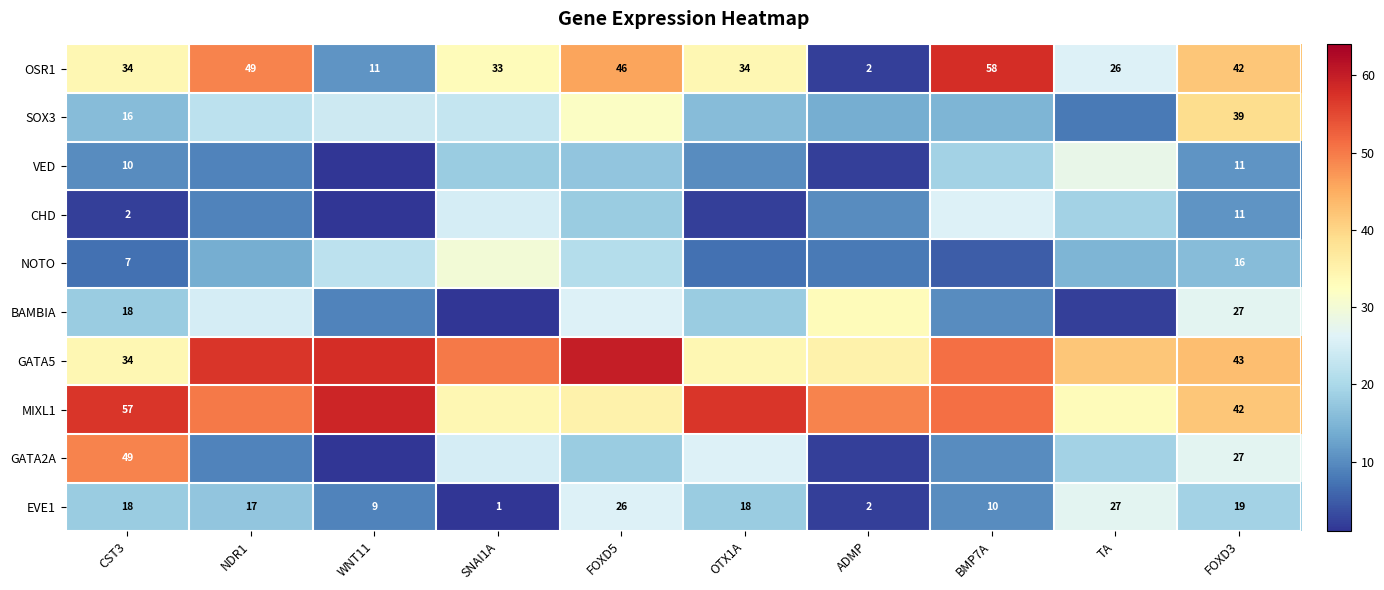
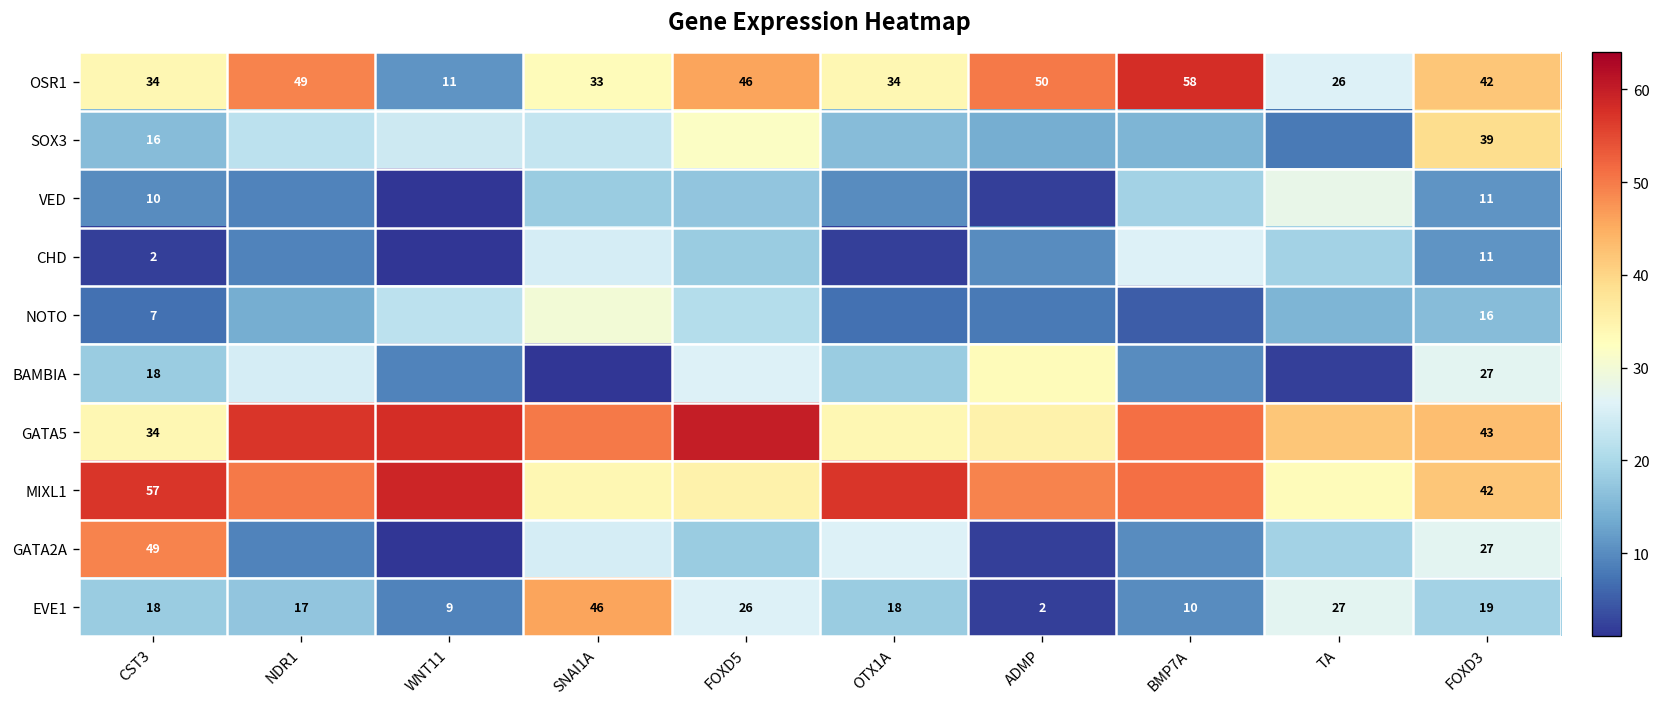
  {
    "OSR1": {
      "CST3": 34,
      "NDR1": 49,
      "WNT11": 11,
      "SNAI1A": 33,
      "FOXD5": 46,
      "OTX1A": 34,
-     "ADMP": 2,
+     "ADMP": 50,
      "BMP7A": 58,
      "TA": 26,
      "FOXD3": 42
    },
    "SOX3": {
      "CST3": 16,
      "FOXD3": 39
    },
    "VED": {
      "CST3": 10,
      "FOXD3": 11
    },
    "CHD": {
      "CST3": 2,
      "FOXD3": 11
    },
    "NOTO": {
      "CST3": 7,
      "FOXD3": 16
    },
    "BAMBIA": {
      "CST3": 18,
      "FOXD3": 27
    },
    "GATA5": {
      "CST3": 34,
      "FOXD3": 43
    },
    "MIXL1": {
      "CST3": 57,
      "FOXD3": 42
    },
    "GATA2A": {
      "CST3": 49,
      "FOXD3": 27
    },
    "EVE1": {
      "CST3": 18,
      "NDR1": 17,
      "WNT11": 9,
-     "SNAI1A": 1,
+     "SNAI1A": 46,
      "FOXD5": 26,
      "OTX1A": 18,
      "ADMP": 2,
      "BMP7A": 10,
      "TA": 27,
      "FOXD3": 19
    }
  }
